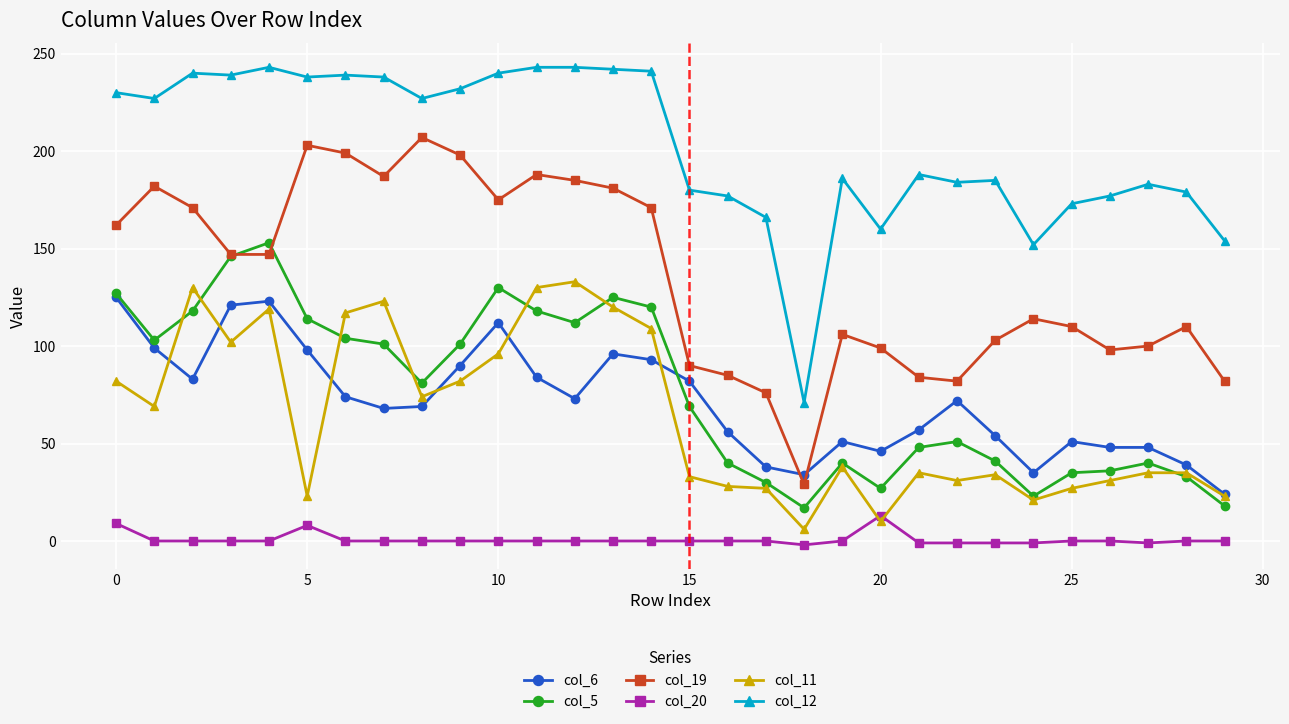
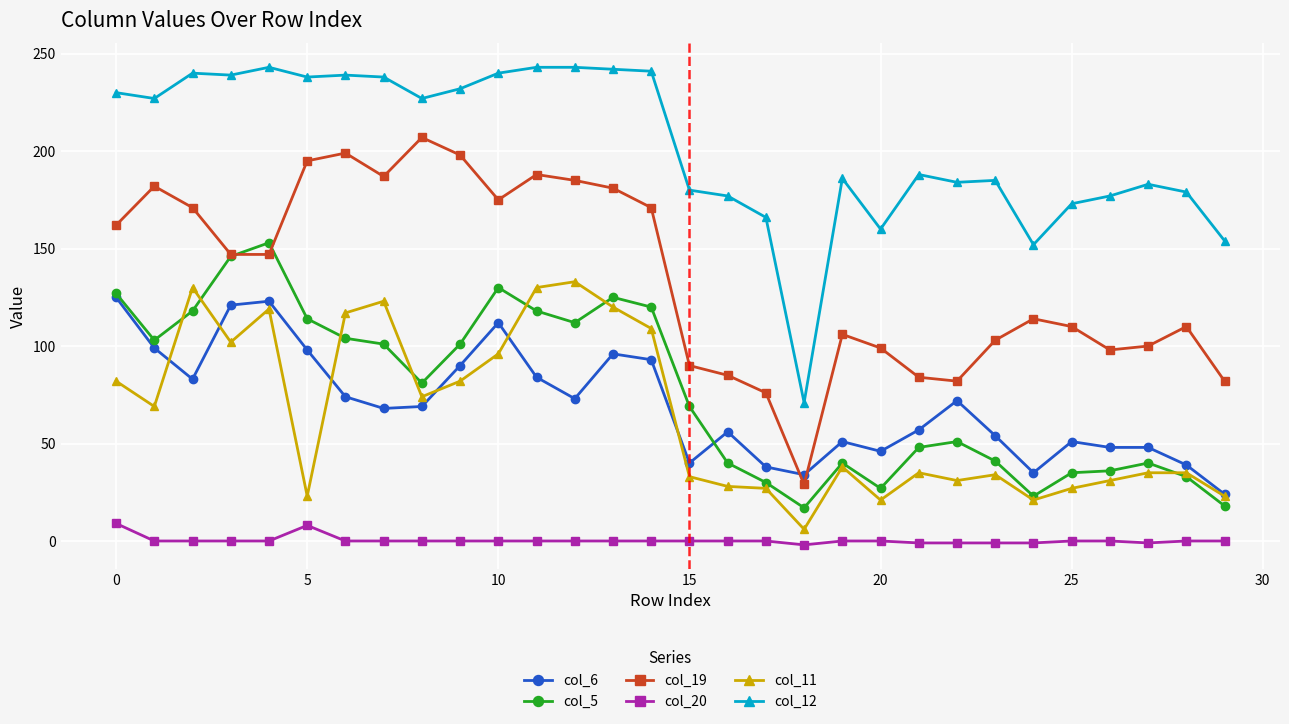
  {
    "col_6": {
      "0": 125,
      "5": 98,
      "10": 112,
-     "15": 82,
+     "15": 40,
      "20": 46,
      "25": 51
    },
    "col_5": {
      "0": 127,
      "5": 114,
      "10": 130,
      "15": 69,
      "20": 27,
      "25": 35
    },
    "col_19": {
      "0": 162,
-     "5": 203,
+     "5": 195,
      "10": 175,
      "15": 90,
      "20": 99,
      "25": 110
    },
    "col_20": {
      "0": 9,
      "5": 8,
      "10": 0,
      "15": 0,
-     "20": 13,
+     "20": 0,
      "25": 0
    },
    "col_11": {
      "0": 82,
      "5": 23,
      "10": 96,
      "15": 33,
-     "20": 10,
+     "20": 21,
      "25": 27
    },
    "col_12": {
      "0": 230,
      "5": 238,
      "10": 240,
      "15": 180,
      "20": 160,
      "25": 173
    }
  }
